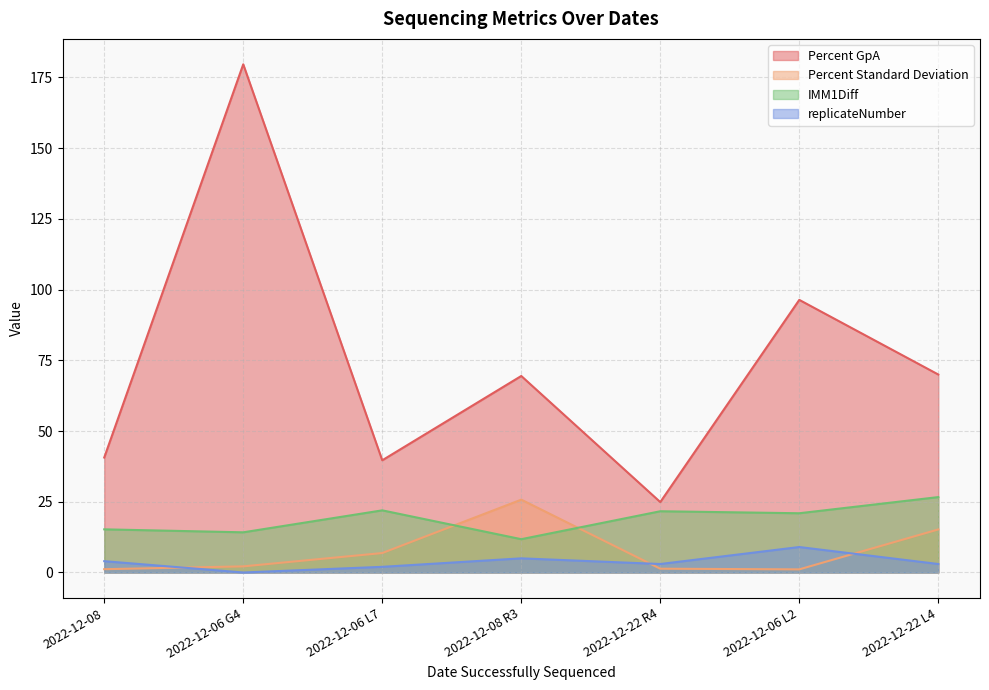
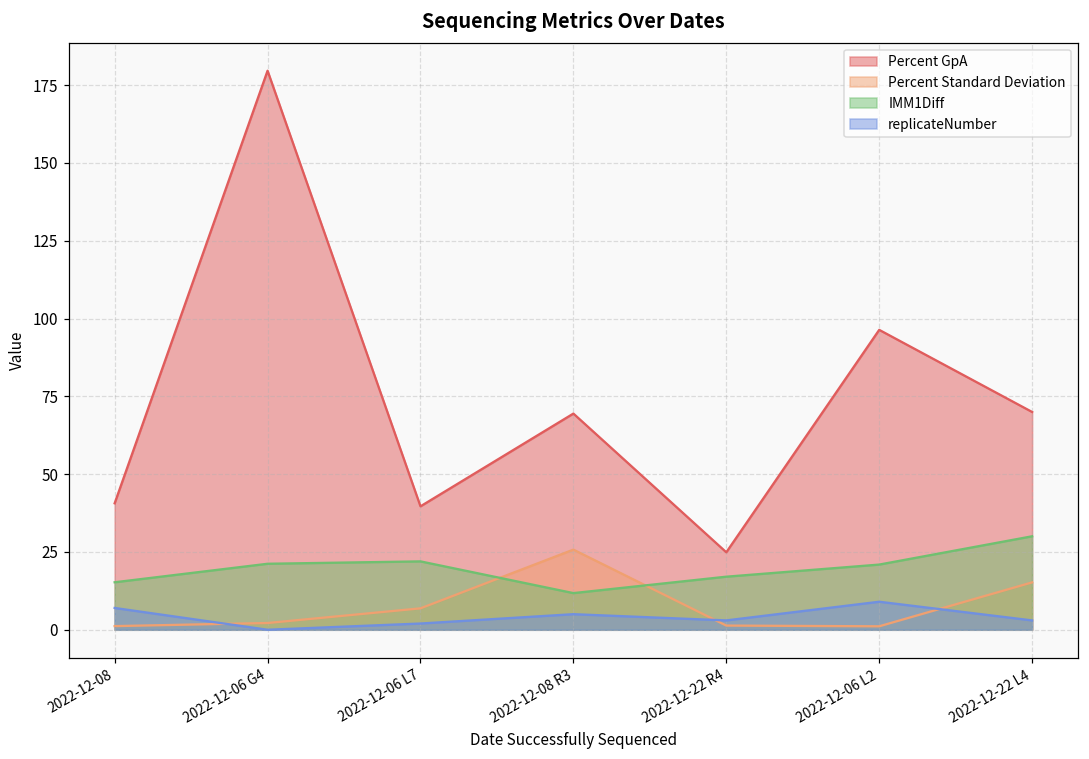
  {
    "IMM1Diff": {
      "2022-12-08": 15,
-     "2022-12-06 G4": 14,
+     "2022-12-06 G4": 21,
      "2022-12-06 L7": 22,
      "2022-12-08 R3": 12,
-     "2022-12-22 R4": 22,
+     "2022-12-22 R4": 17,
      "2022-12-06 L2": 21,
-     "2022-12-22 L4": 27
+     "2022-12-22 L4": 30
    },
    "replicateNumber": {
-     "2022-12-08": 4,
+     "2022-12-08": 7,
      "2022-12-06 G4": 0,
      "2022-12-06 L7": 2,
      "2022-12-08 R3": 5,
      "2022-12-22 R4": 3,
      "2022-12-06 L2": 9,
      "2022-12-22 L4": 3
    }
  }
